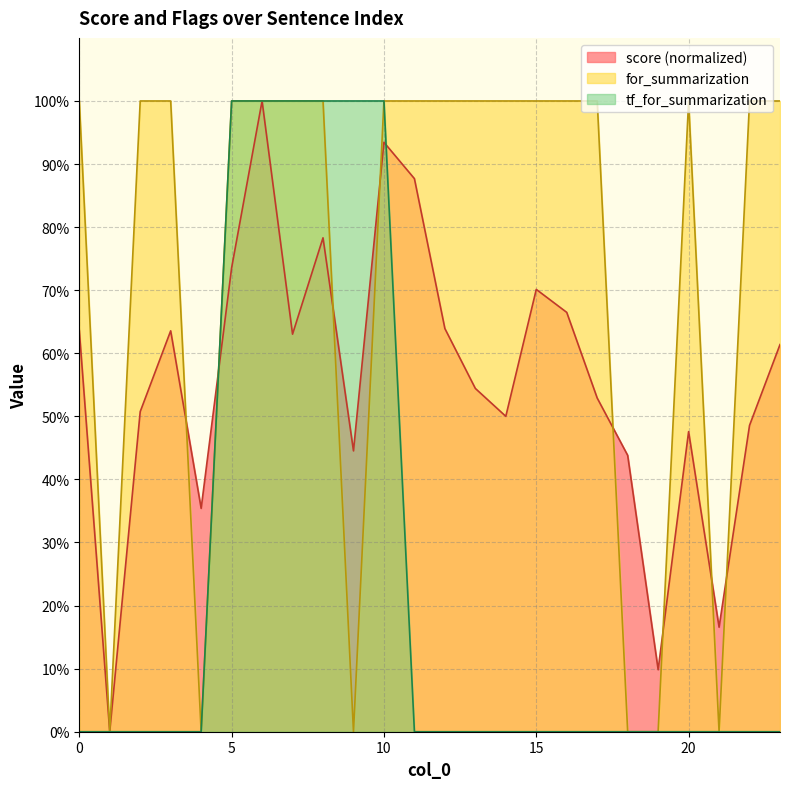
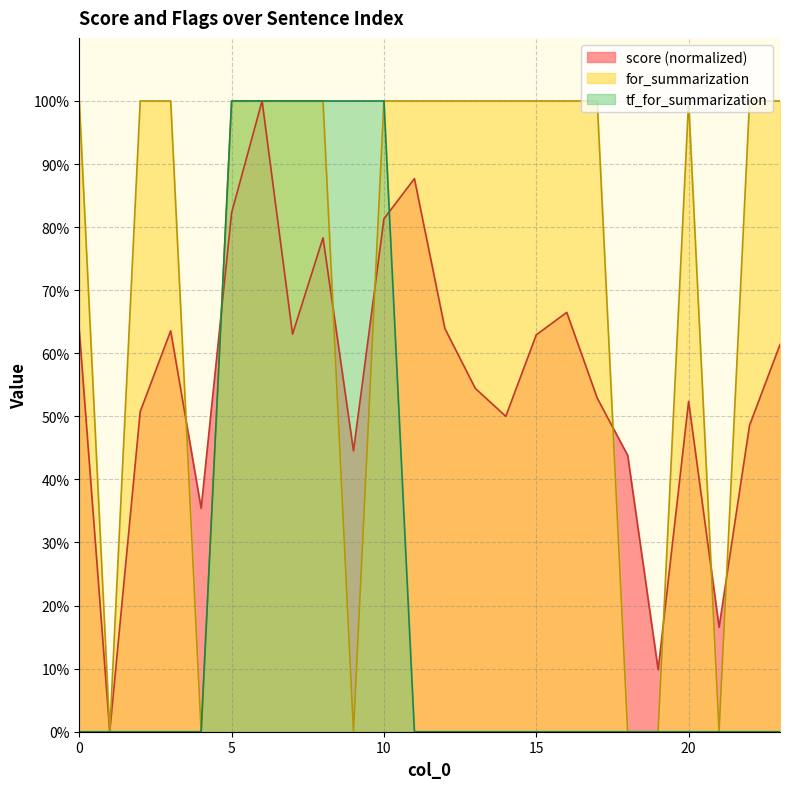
  {
    "score (normalized)": {
      "0": "64%",
-     "5": "74%",
-     "10": "93%",
-     "15": "70%",
-     "20": "48%"
+     "5": "82%",
+     "10": "81%",
+     "15": "63%",
+     "20": "52%"
    },
    "for_summarization": {
      "0": "100%",
      "15": "100%"
    },
    "tf_for_summarization": {
      "0": "0%",
      "15": "0%",
      "20": "0%"
    }
  }
